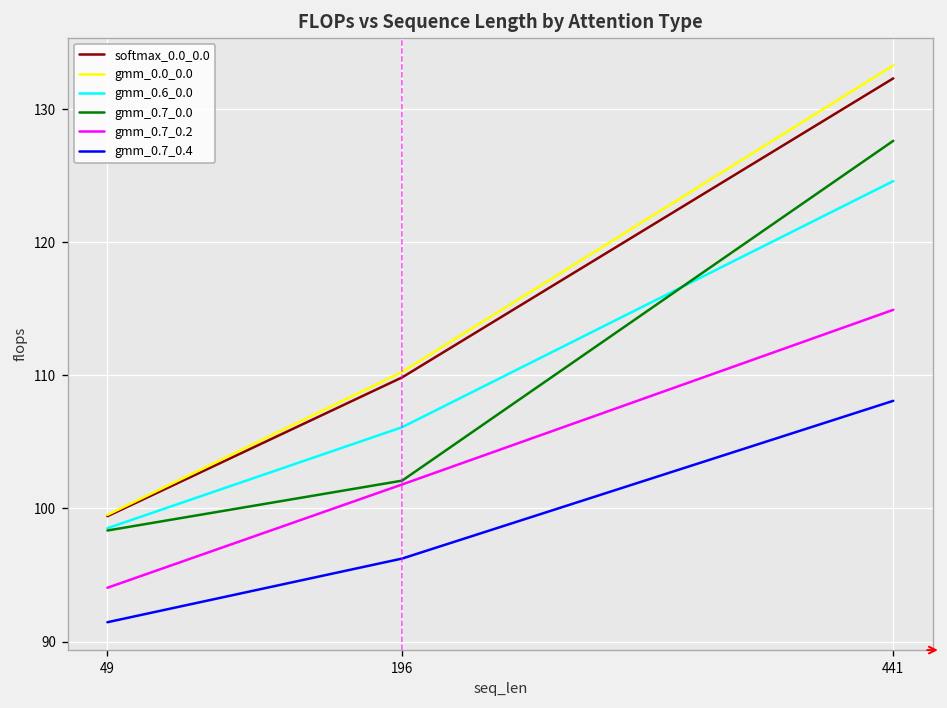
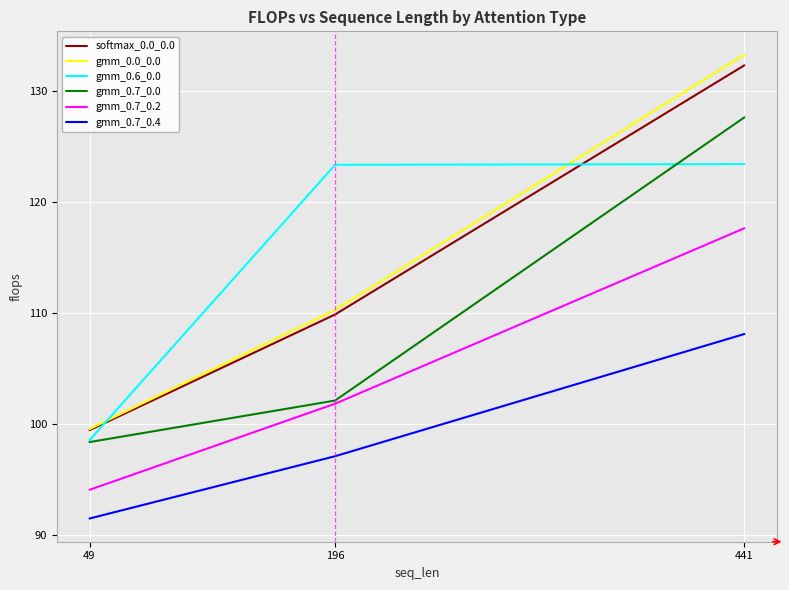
  {
    "softmax_0.0_0.0": {
      "196": 109.9,
      "441": 132.3
    },
    "gmm_0.0_0.0": {
      "196": 110.3,
      "441": 133.3
    },
    "gmm_0.6_0.0": {
-     "196": 106.1,
-     "441": 124.6
+     "196": 123.4,
+     "441": 123.4
    },
    "gmm_0.7_0.0": {
      "196": 102.1,
      "441": 127.6
    },
    "gmm_0.7_0.2": {
      "49": 94.0,
      "196": 101.8,
-     "441": 114.9
+     "441": 117.6
    },
    "gmm_0.7_0.4": {
      "49": 91.5,
-     "196": 96.2,
+     "196": 97.1,
      "441": 108.1
    }
  }
